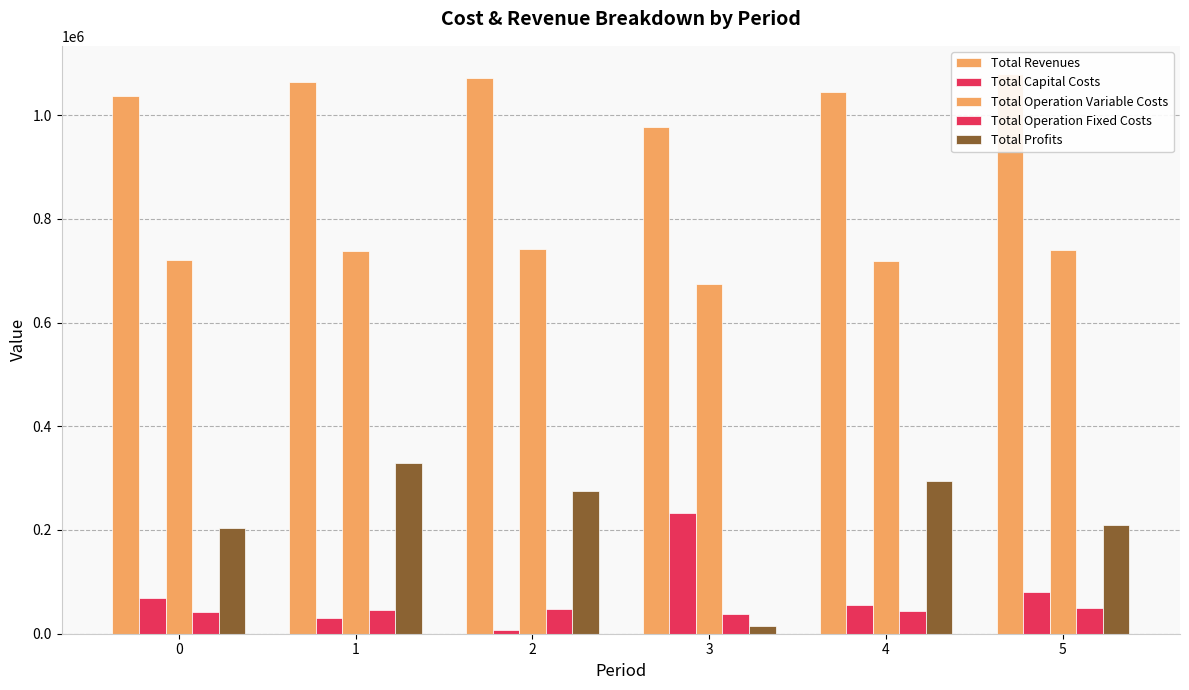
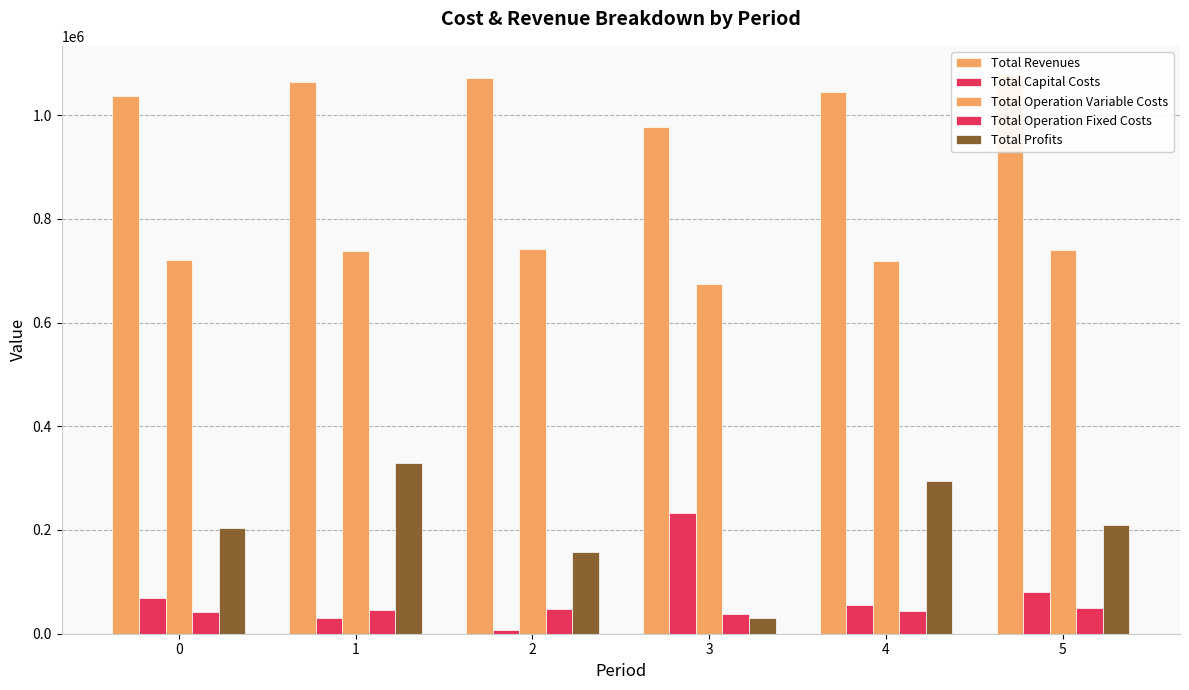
  {
    "Total Profits": {
      "0": 200000,
      "1": 330000,
-     "2": 280000,
-     "3": 10000,
+     "2": 160000,
+     "3": 30000,
      "4": 300000,
      "5": 210000
    }
  }
